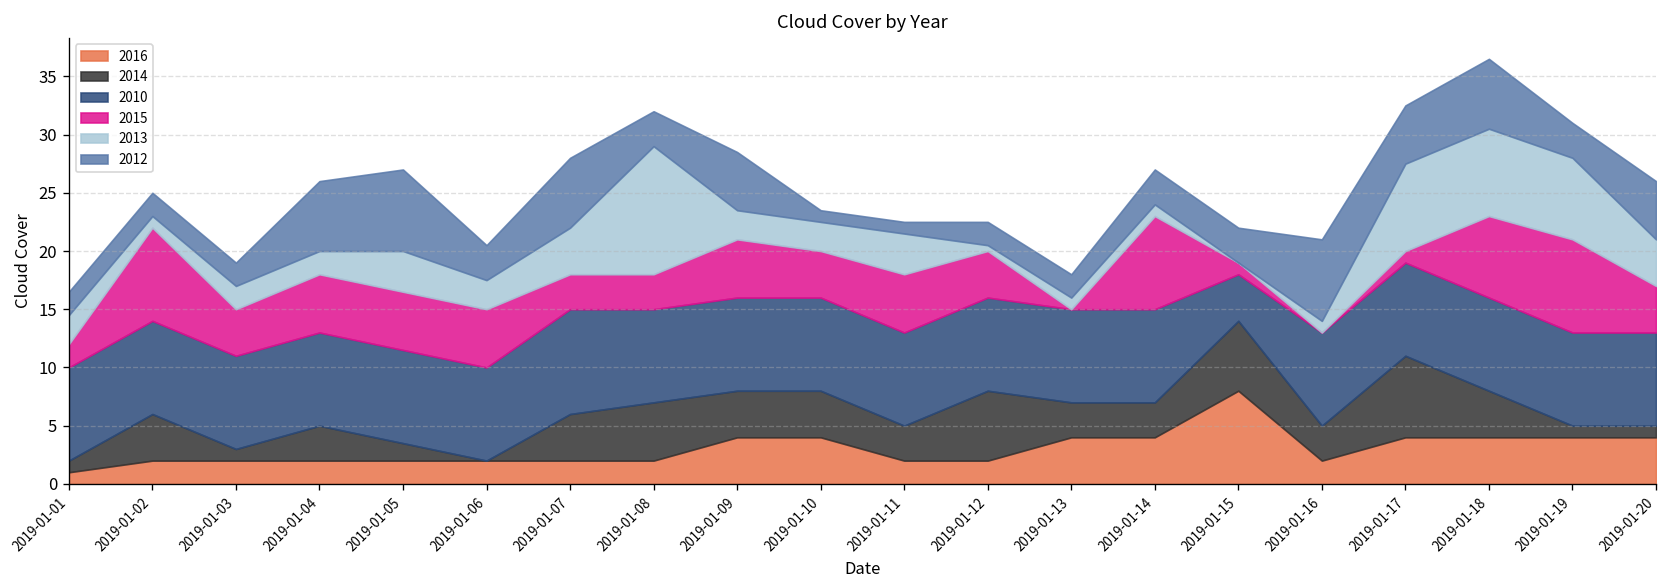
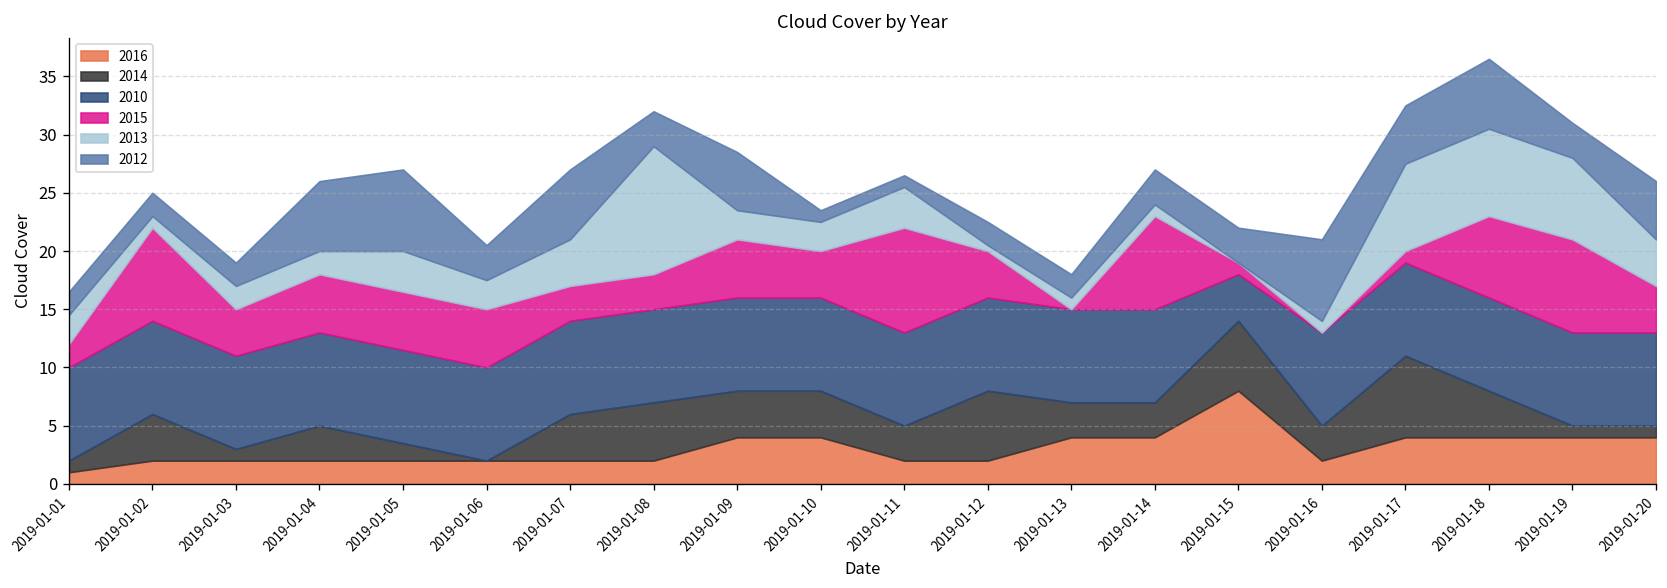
  {
    "2016": {
      "2019-01-01": 1,
      "2019-01-02": 2,
      "2019-01-03": 2,
      "2019-01-04": 2,
      "2019-01-05": 2,
      "2019-01-07": 2,
      "2019-01-08": 2,
      "2019-01-09": 4,
      "2019-01-10": 4,
      "2019-01-11": 2,
      "2019-01-12": 2,
      "2019-01-13": 4,
      "2019-01-14": 4,
      "2019-01-15": 8,
      "2019-01-16": 2,
      "2019-01-17": 4,
      "2019-01-18": 4,
      "2019-01-19": 4,
      "2019-01-20": 4
    },
    "2010": {
      "2019-01-01": 8,
      "2019-01-02": 8,
      "2019-01-03": 8,
      "2019-01-04": 8,
      "2019-01-05": 8,
      "2019-01-06": 8,
-     "2019-01-07": 9,
+     "2019-01-07": 8,
      "2019-01-08": 8,
      "2019-01-09": 8,
      "2019-01-10": 8,
      "2019-01-11": 8,
      "2019-01-12": 8,
      "2019-01-14": 8,
      "2019-01-15": 4,
      "2019-01-17": 8,
      "2019-01-18": 8,
      "2019-01-19": 8,
      "2019-01-20": 8
    },
    "2015": {
      "2019-01-01": 2,
      "2019-01-02": 8,
      "2019-01-03": 4,
      "2019-01-04": 5,
      "2019-01-05": 5,
      "2019-01-06": 5,
      "2019-01-07": 3,
      "2019-01-08": 3,
      "2019-01-09": 5,
      "2019-01-10": 4,
-     "2019-01-11": 5,
+     "2019-01-11": 9,
      "2019-01-12": 4,
      "2019-01-14": 8,
      "2019-01-17": 1,
      "2019-01-18": 7,
      "2019-01-19": 8,
      "2019-01-20": 4
    },
    "2013": {
      "2019-01-01": 3,
      "2019-01-02": 1,
      "2019-01-03": 2,
      "2019-01-04": 2,
      "2019-01-05": 4,
      "2019-01-06": 3,
      "2019-01-07": 4,
      "2019-01-08": 11,
      "2019-01-09": 3,
      "2019-01-10": 3,
      "2019-01-11": 4,
      "2019-01-12": 1,
      "2019-01-13": 1,
      "2019-01-14": 1,
      "2019-01-16": 1,
      "2019-01-17": 8,
      "2019-01-18": 8,
      "2019-01-19": 7,
      "2019-01-20": 4
    },
    "2012": {
      "2019-01-01": 2,
      "2019-01-02": 2,
      "2019-01-03": 2,
      "2019-01-04": 6,
      "2019-01-05": 7,
      "2019-01-06": 3,
      "2019-01-07": 6,
      "2019-01-08": 3,
      "2019-01-09": 5,
      "2019-01-10": 1,
      "2019-01-11": 1,
      "2019-01-12": 2,
      "2019-01-13": 2,
      "2019-01-14": 3,
      "2019-01-15": 3,
      "2019-01-16": 7,
      "2019-01-17": 5,
      "2019-01-18": 6,
      "2019-01-19": 3,
      "2019-01-20": 5
    }
  }
